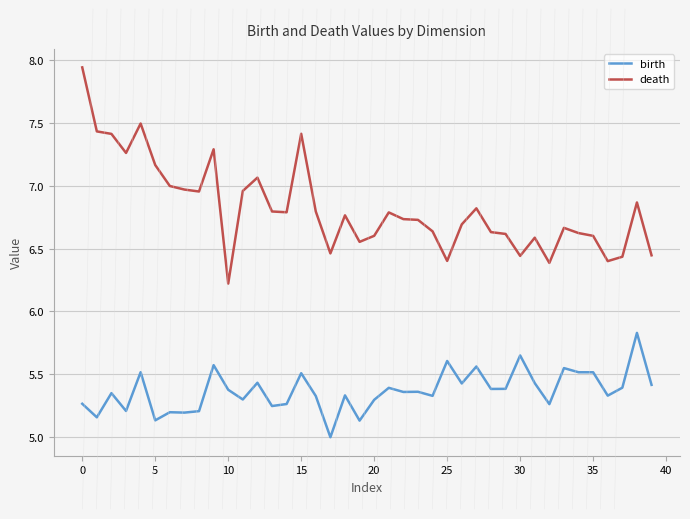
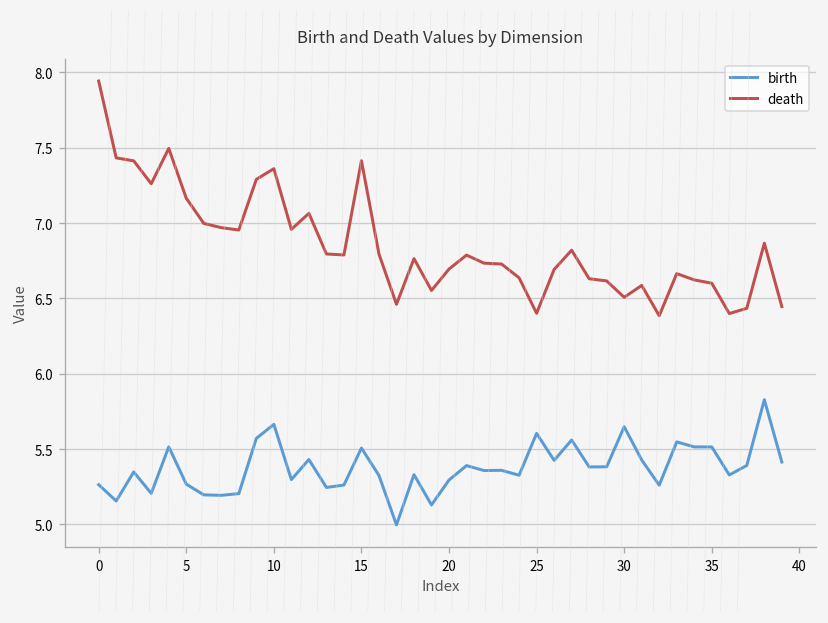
  {
    "birth": {
      "0": 5.26,
-     "5": 5.13,
-     "10": 5.37,
+     "5": 5.27,
+     "10": 5.66,
      "15": 5.51,
      "20": 5.29,
      "25": 5.60,
      "30": 5.65,
      "35": 5.51
    },
    "death": {
      "0": 7.94,
      "5": 7.17,
-     "10": 6.22,
+     "10": 7.36,
      "15": 7.41,
-     "20": 6.60,
+     "20": 6.69,
      "25": 6.40,
-     "30": 6.44,
+     "30": 6.51,
      "35": 6.60
    }
  }
